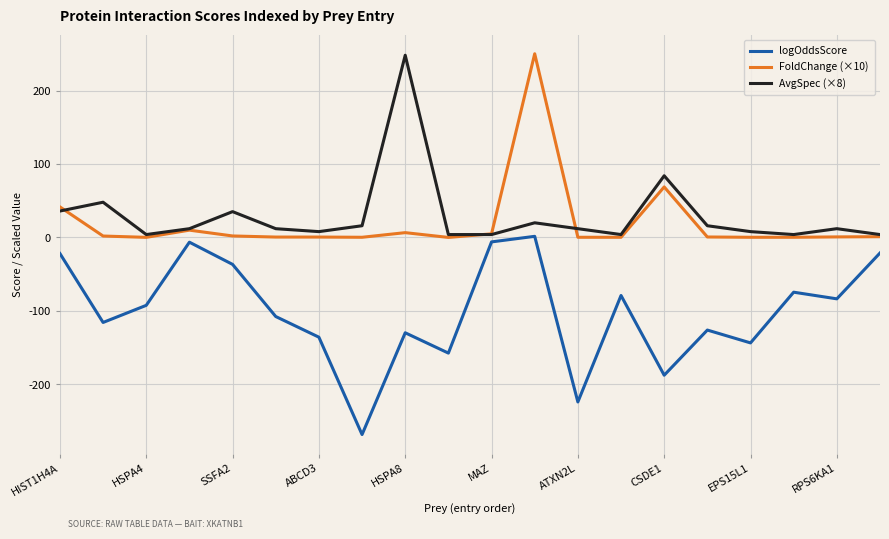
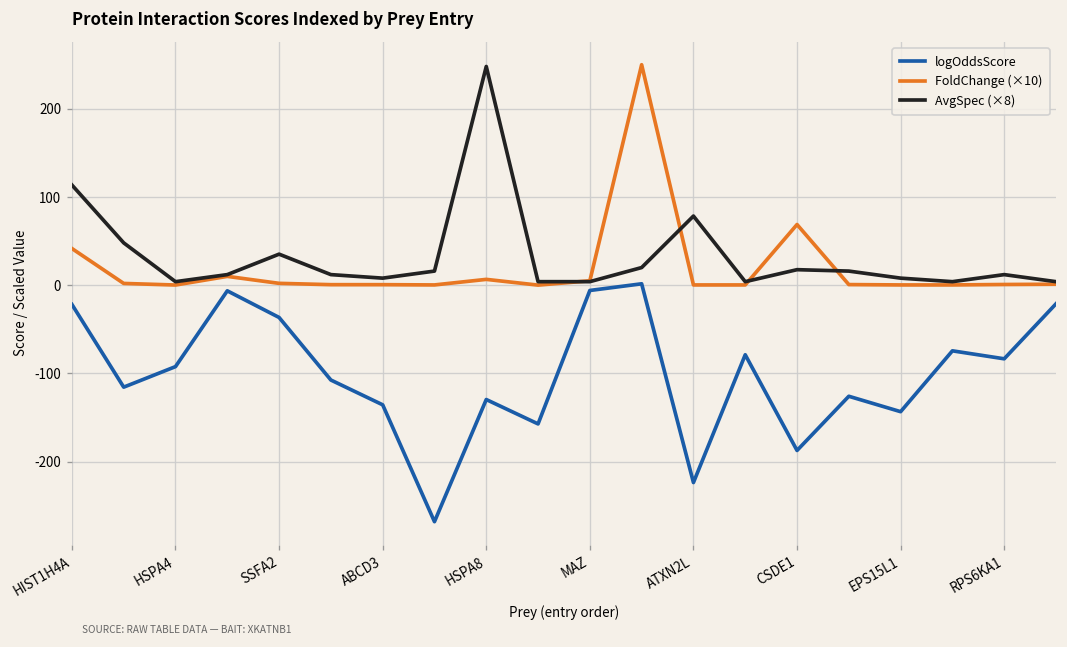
  {
    "logOddsScore": {
      "HIST1H4A": -20,
      "HSPA4": -90,
      "SSFA2": -40,
      "ABCD3": -140,
      "HSPA8": -130,
      "MAZ": -10,
      "ATXN2L": -220,
      "CSDE1": -190,
      "EPS15L1": -140,
      "RPS6KA1": -80
    },
    "FoldChange (×10)": {
      "HIST1H4A": 40,
      "HSPA4": 0,
      "SSFA2": 0,
      "ABCD3": 0,
      "HSPA8": 10,
      "ATXN2L": 0,
      "CSDE1": 70,
      "EPS15L1": 0,
      "RPS6KA1": 0
    },
    "AvgSpec (×8)": {
-     "HIST1H4A": 40,
+     "HIST1H4A": 110,
      "HSPA4": 0,
      "SSFA2": 40,
      "ABCD3": 10,
      "HSPA8": 250,
-     "ATXN2L": 10,
-     "CSDE1": 80,
+     "ATXN2L": 80,
+     "CSDE1": 20,
      "EPS15L1": 10,
      "RPS6KA1": 10
    }
  }
